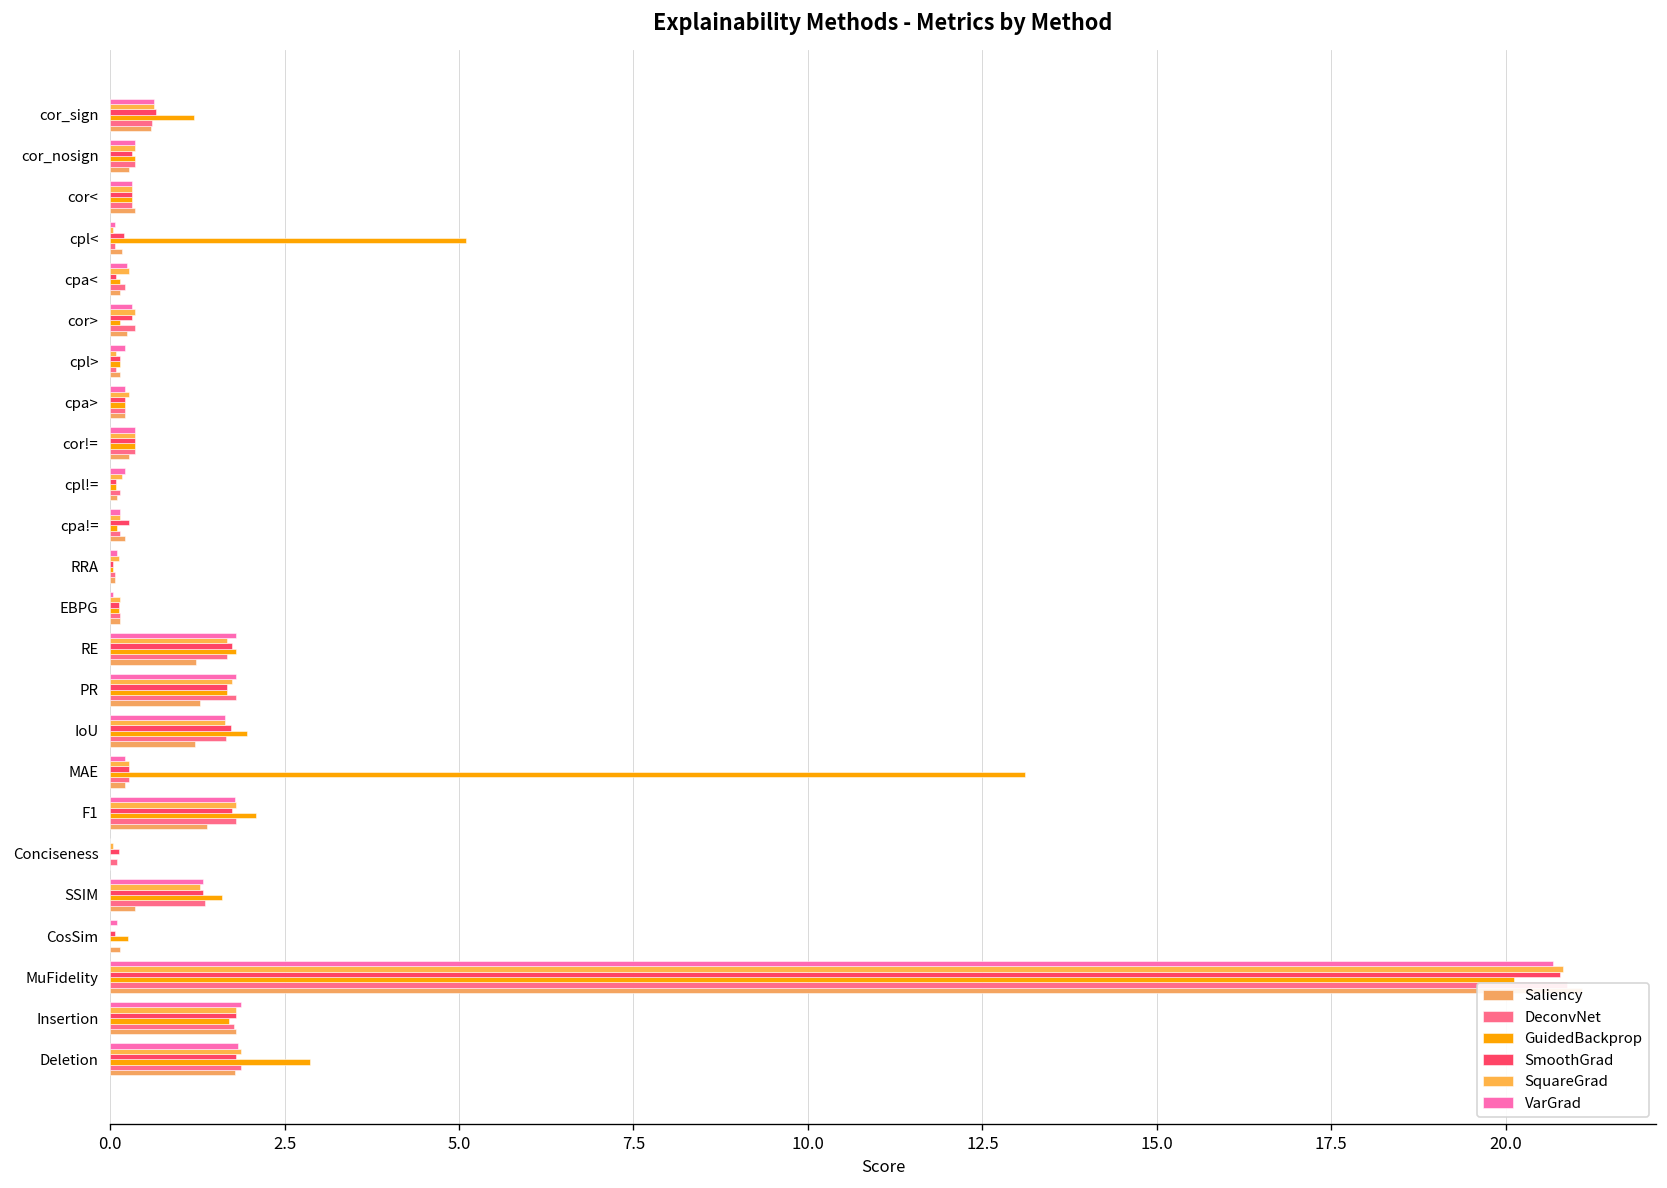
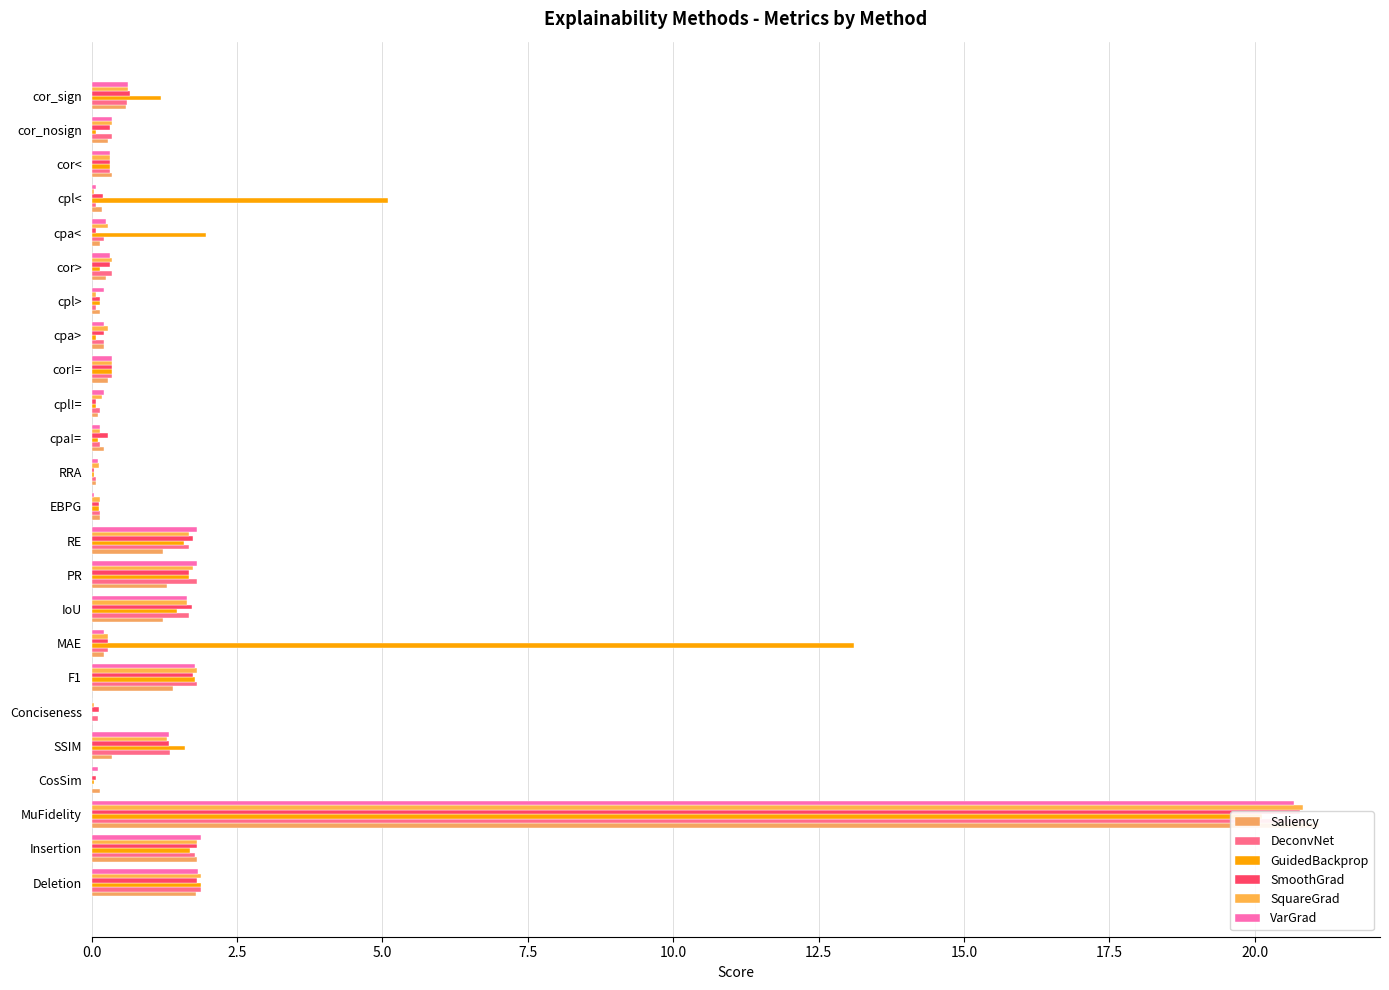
  {
    "GuidedBackprop": {
      "cor_sign": 1.2,
-     "cor_nosign": 0.4,
+     "cor_nosign": 0.1,
      "cor<": 0.3,
      "cpl<": 5.1,
-     "cpa<": 0.1,
+     "cpa<": 2.0,
      "cor>": 0.1,
      "cpl>": 0.1,
-     "cpa>": 0.2,
+     "cpa>": 0.1,
      "cor!=": 0.4,
      "cpl!=": 0.1,
      "cpa!=": 0.1,
      "EBPG": 0.1,
-     "RE": 1.8,
+     "RE": 1.6,
      "PR": 1.7,
-     "IoU": 2.0,
+     "IoU": 1.5,
      "MAE": 13.1,
-     "F1": 2.1,
+     "F1": 1.8,
      "Conciseness": 0.0,
      "SSIM": 1.6,
-     "CosSim": 0.3,
+     "CosSim": 0.0,
      "Insertion": 1.7,
-     "Deletion": 2.9
+     "Deletion": 1.9
    }
  }
